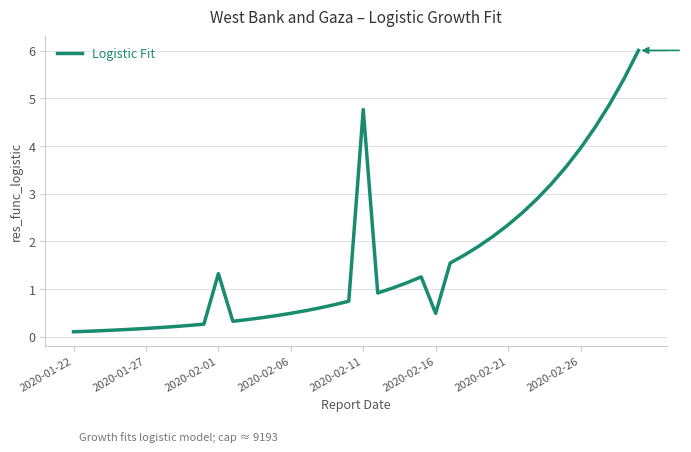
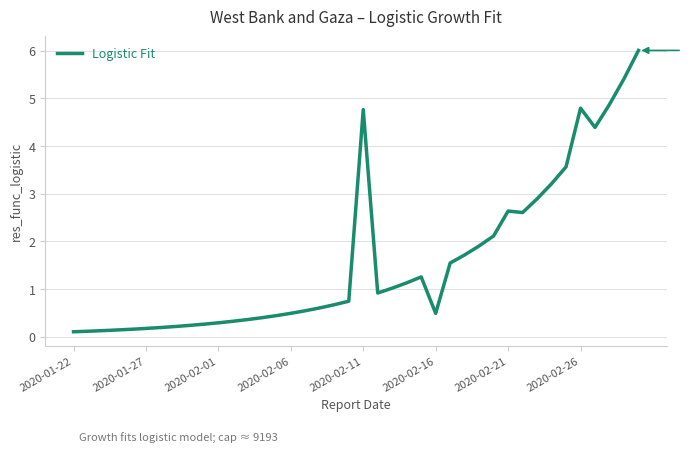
  {
    "2020-01-22": 0.1,
    "2020-01-27": 0.2,
-   "2020-02-01": 1.3,
+   "2020-02-01": 0.3,
    "2020-02-06": 0.5,
    "2020-02-11": 4.8,
    "2020-02-16": 0.5,
-   "2020-02-21": 2.3,
-   "2020-02-26": 4.0
+   "2020-02-21": 2.6,
+   "2020-02-26": 4.8
  }
